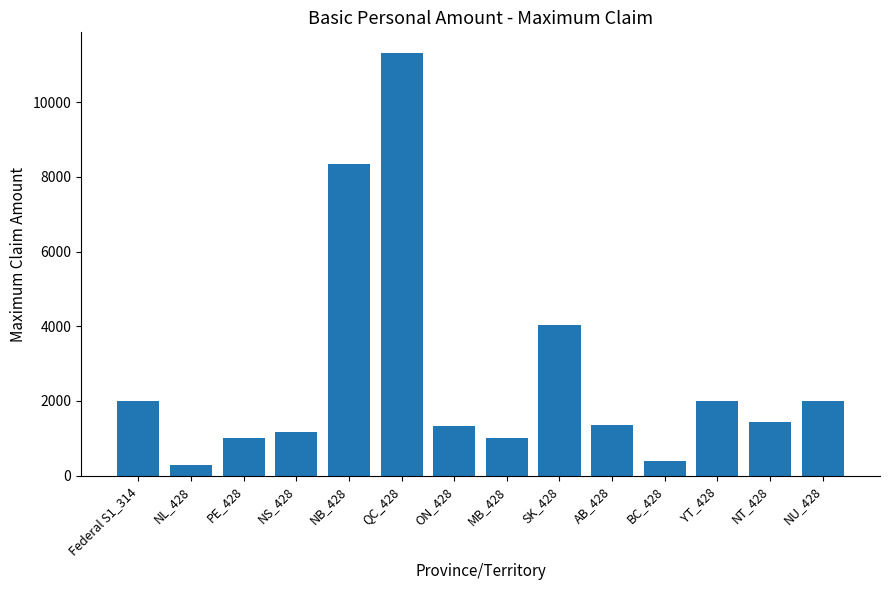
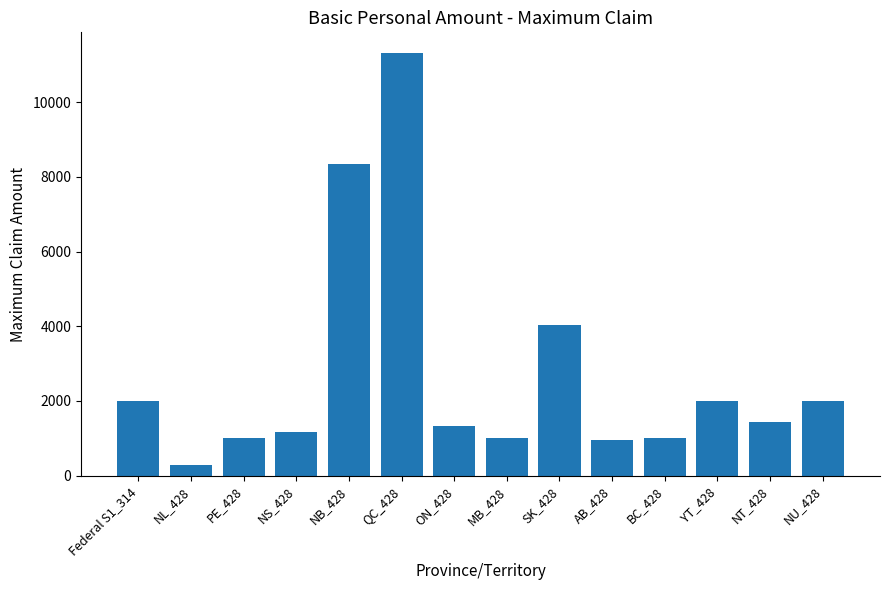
  {
    "Federal S1_314": 2000,
    "NL_428": 300,
    "PE_428": 1000,
    "NS_428": 1200,
    "NB_428": 8300,
    "QC_428": 11300,
    "ON_428": 1300,
    "MB_428": 1000,
    "SK_428": 4000,
-   "AB_428": 1400,
-   "BC_428": 400,
+   "AB_428": 1000,
+   "BC_428": 1000,
    "YT_428": 2000,
    "NT_428": 1400,
    "NU_428": 2000
  }
